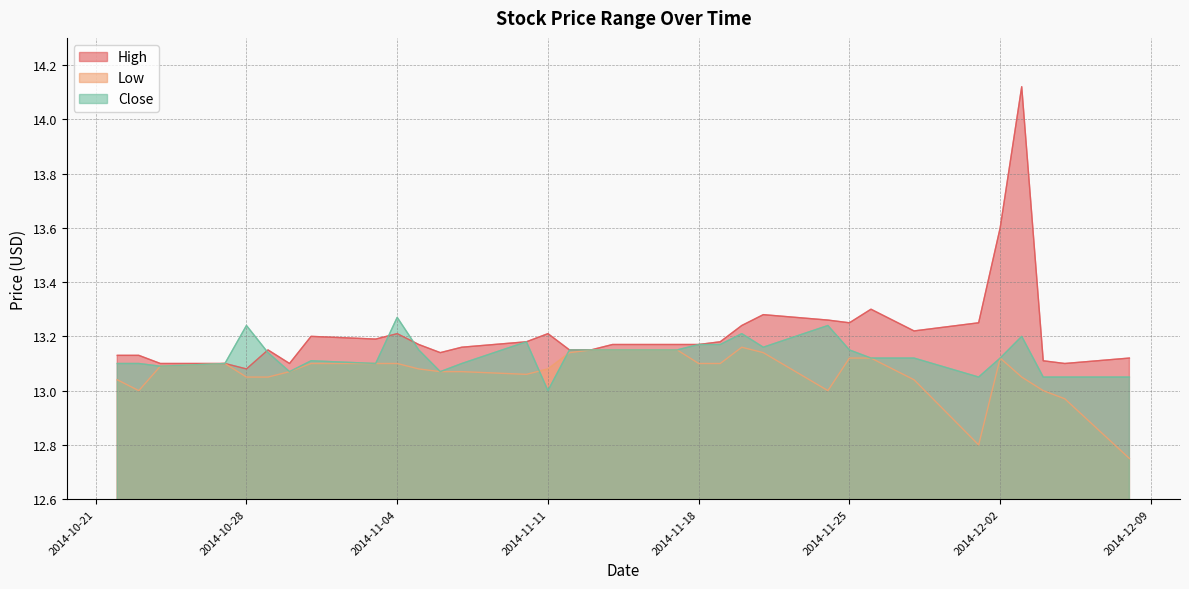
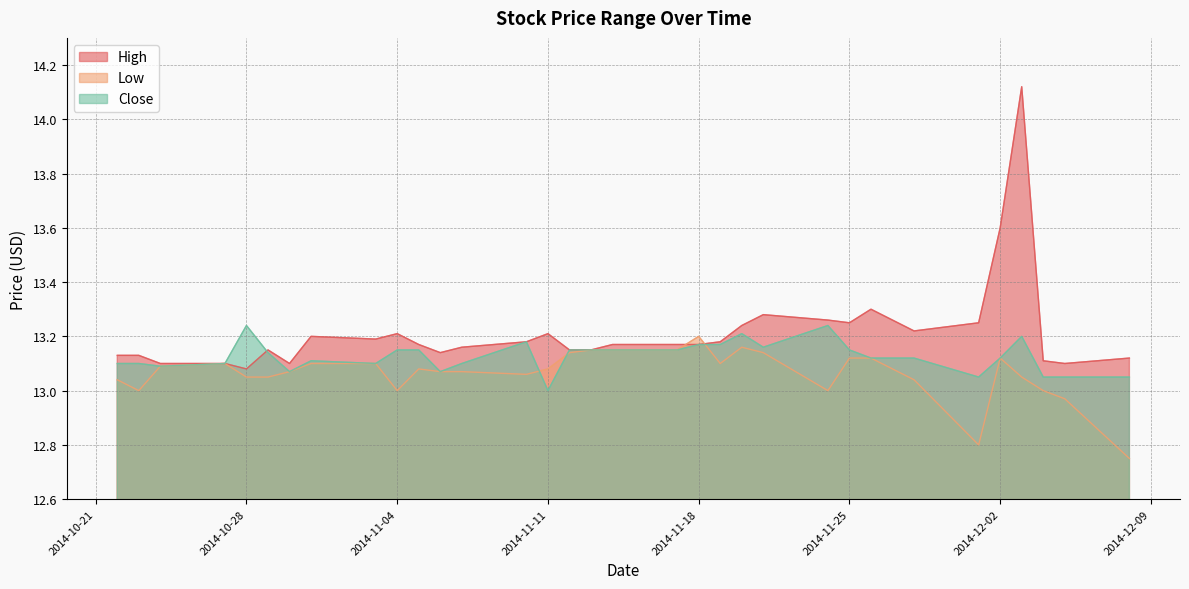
  {
    "High": {
      "2014-10-28": 13.08,
      "2014-11-04": 13.21,
      "2014-11-11": 13.21,
      "2014-11-25": 13.25,
      "2014-12-02": 13.60
    },
    "Low": {
      "2014-10-28": 13.05,
-     "2014-11-04": 13.1,
+     "2014-11-04": 13.0,
      "2014-11-11": 13.08,
-     "2014-11-18": 13.1,
+     "2014-11-18": 13.2,
      "2014-11-25": 13.12
    },
    "Close": {
      "2014-10-28": 13.24,
-     "2014-11-04": 13.27,
+     "2014-11-04": 13.15,
      "2014-11-11": 13.00,
      "2014-11-25": 13.15
    }
  }
